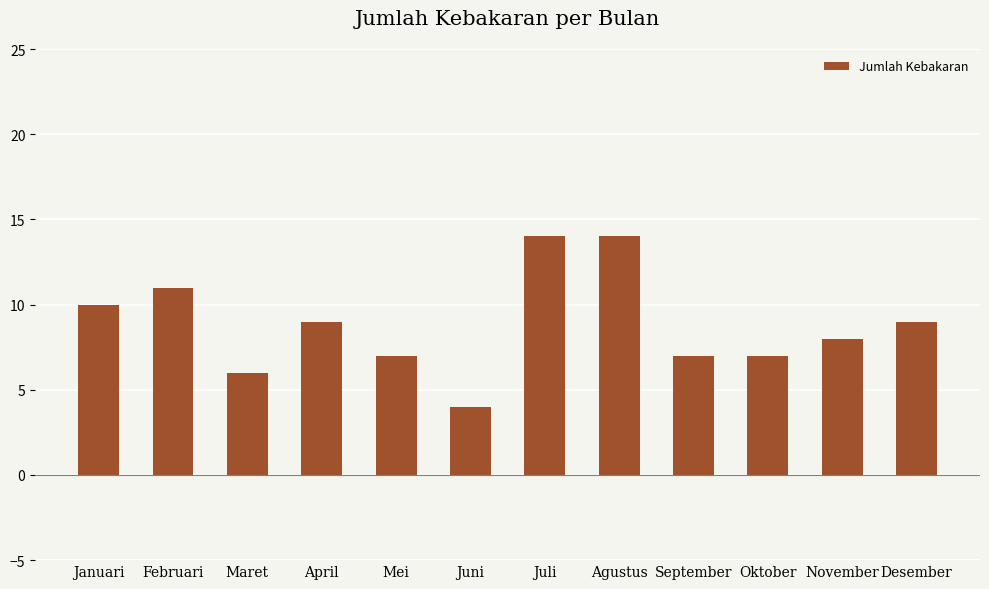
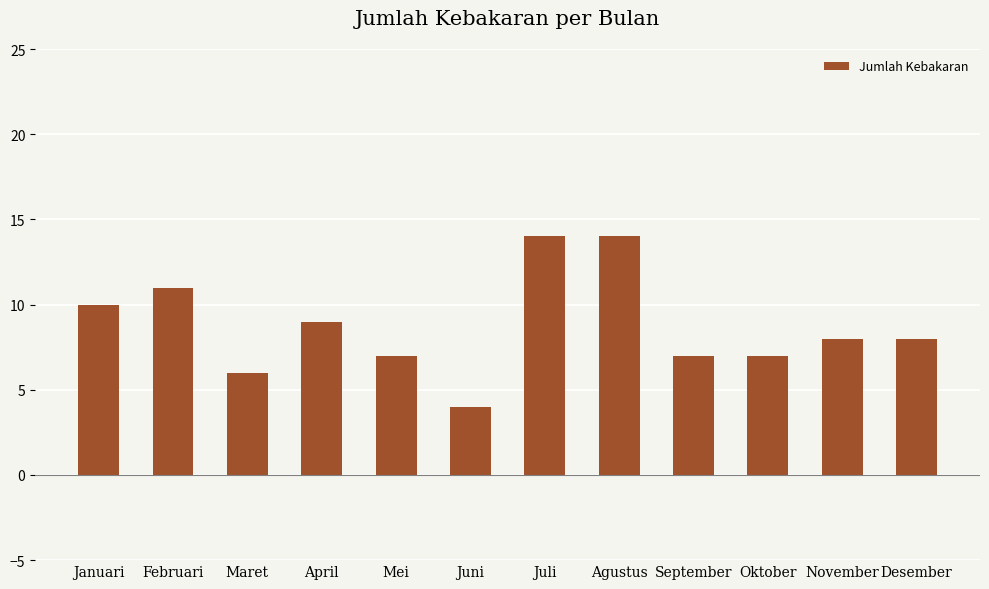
  {
    "Januari": 10,
    "Februari": 11,
    "Maret": 6,
    "April": 9,
    "Mei": 7,
    "Juni": 4,
    "Juli": 14,
    "Agustus": 14,
    "September": 7,
    "Oktober": 7,
    "November": 8,
-   "Desember": 9
+   "Desember": 8
  }
